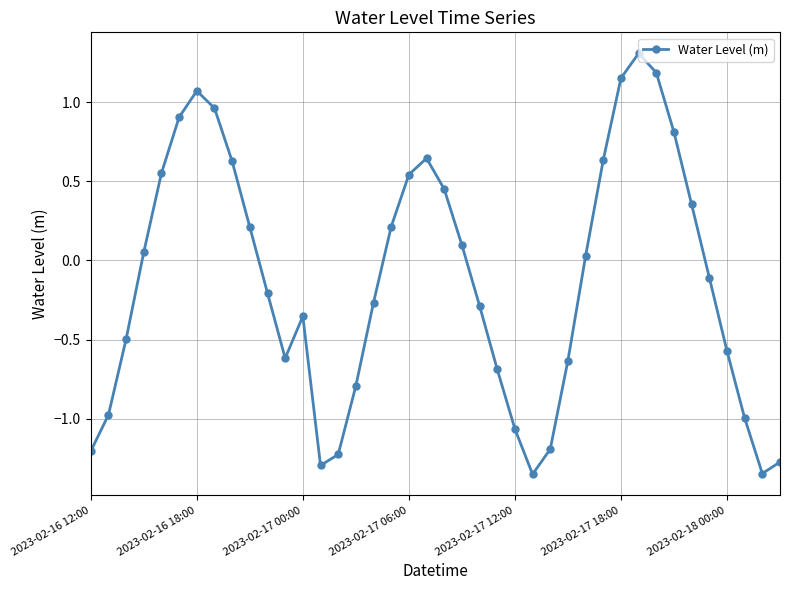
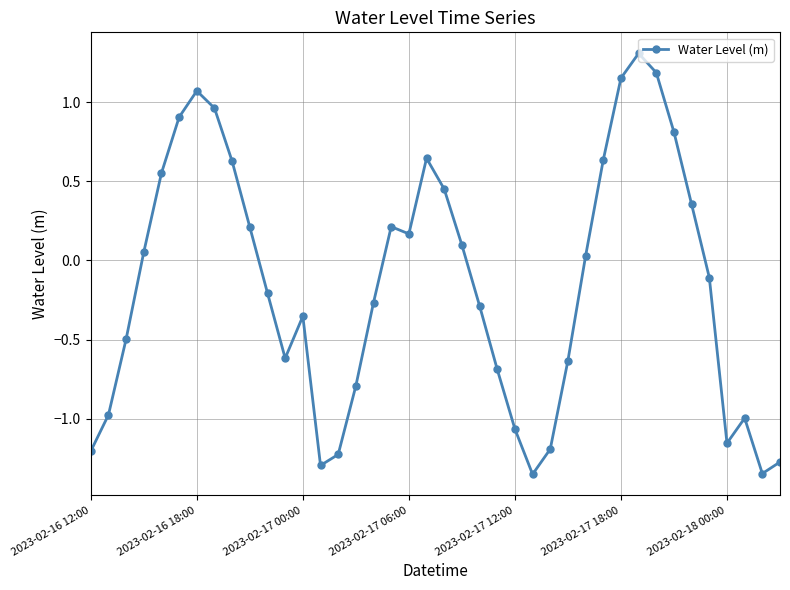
  {
    "2023-02-16 12:00": -1.20,
    "2023-02-16 18:00": 1.07,
    "2023-02-17 00:00": -0.35,
-   "2023-02-17 06:00": 0.54,
+   "2023-02-17 06:00": 0.17,
    "2023-02-17 12:00": -1.06,
    "2023-02-17 18:00": 1.15,
-   "2023-02-18 00:00": -0.57
+   "2023-02-18 00:00": -1.15
  }
